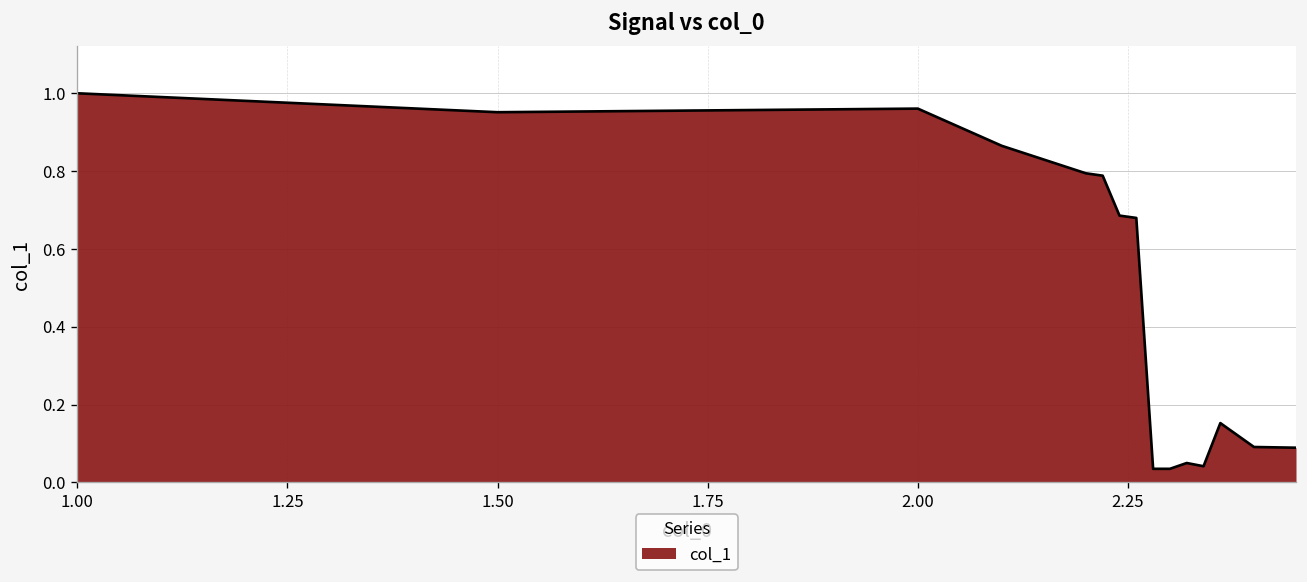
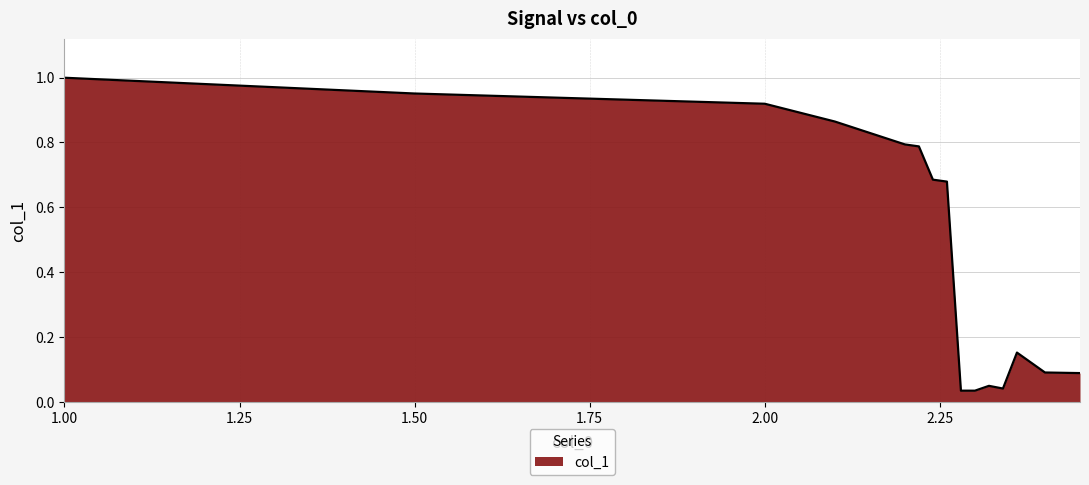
  {
    "1.00": 1.00,
    "1.50": 0.95,
-   "2.00": 0.96
+   "2.00": 0.92
  }
